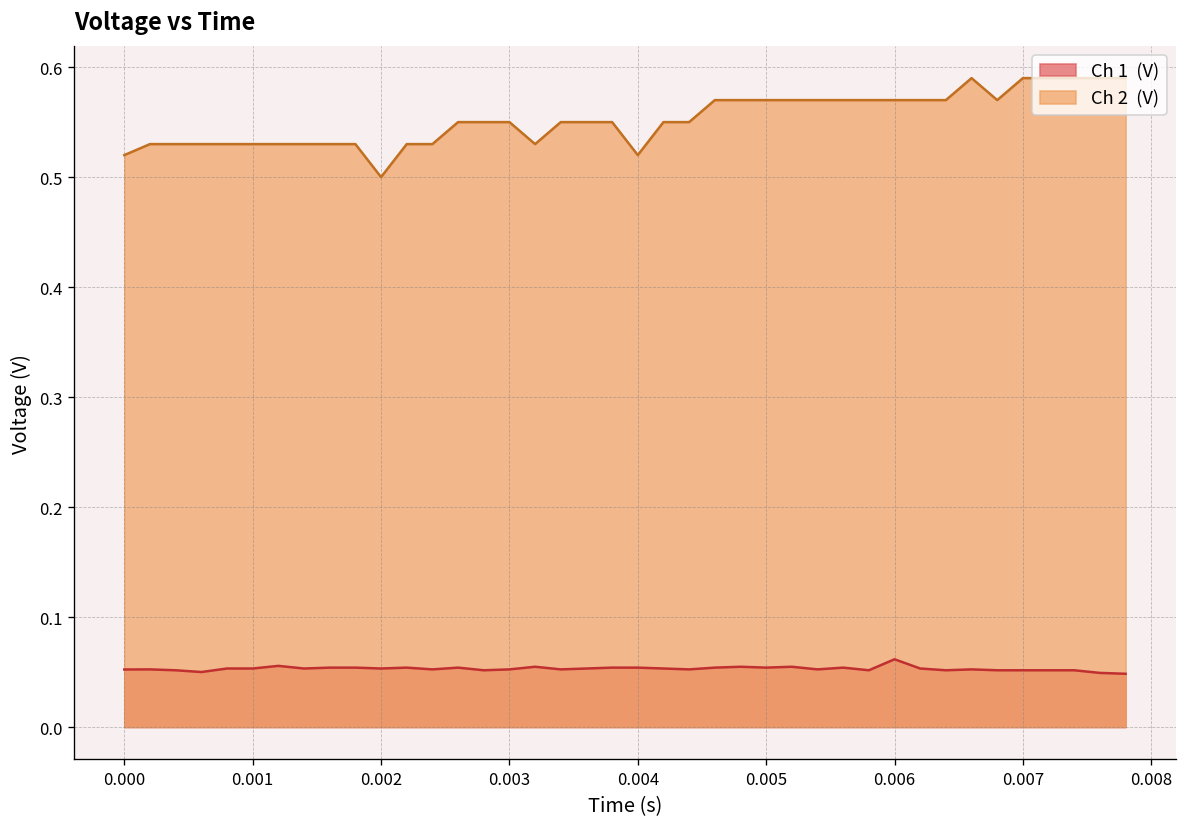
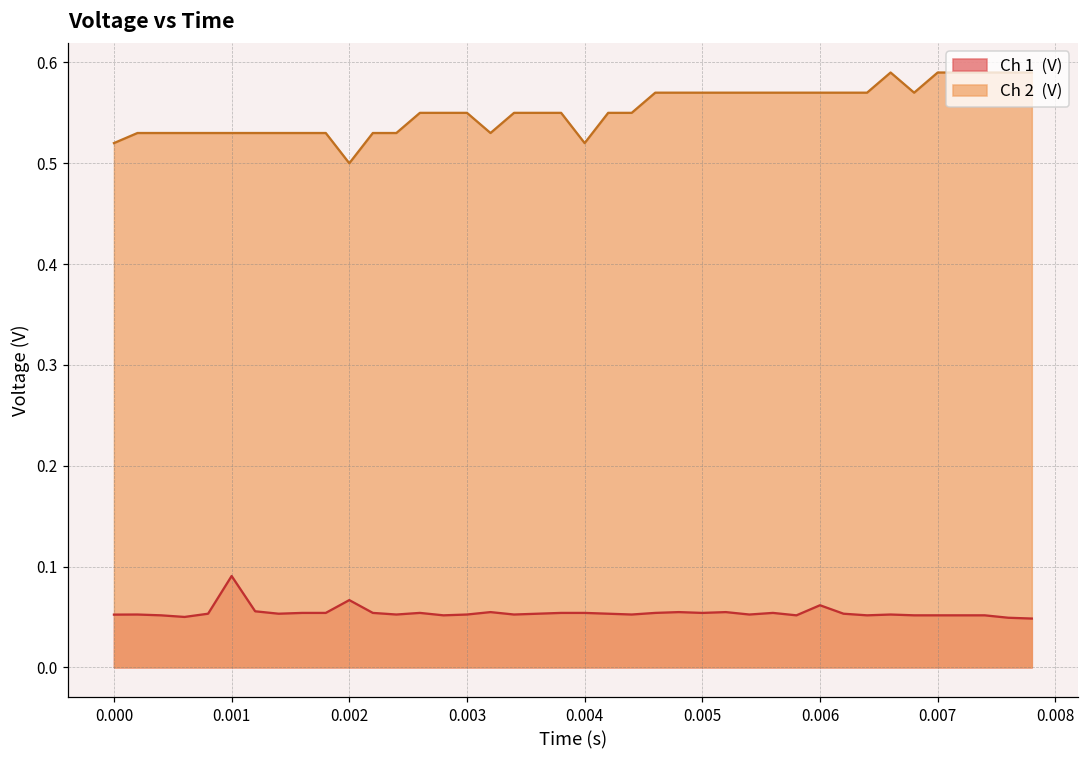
  {
    "Ch 1 (V)": {
      "0.000": 0.05,
-     "0.001": 0.05,
-     "0.002": 0.05,
+     "0.001": 0.09,
+     "0.002": 0.07,
      "0.003": 0.05,
      "0.004": 0.05,
      "0.005": 0.05,
      "0.006": 0.06,
      "0.007": 0.05
    },
    "Ch 2 (V)": {
      "0.000": 0.52,
      "0.001": 0.53,
      "0.002": 0.50,
      "0.003": 0.55,
      "0.004": 0.52,
      "0.005": 0.57,
      "0.006": 0.57,
      "0.007": 0.59
    }
  }
